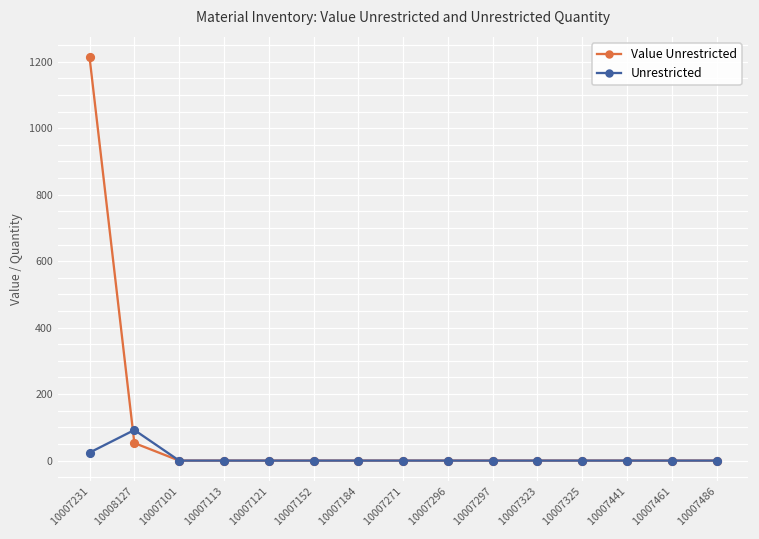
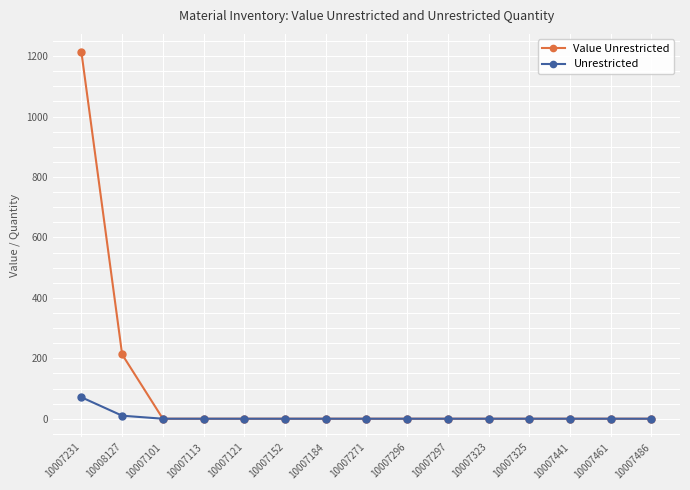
  {
    "Value Unrestricted": {
      "10007231": 1210,
-     "10008127": 50
+     "10008127": 210
    },
    "Unrestricted": {
-     "10007231": 20,
-     "10008127": 90
+     "10007231": 70,
+     "10008127": 10
    }
  }
